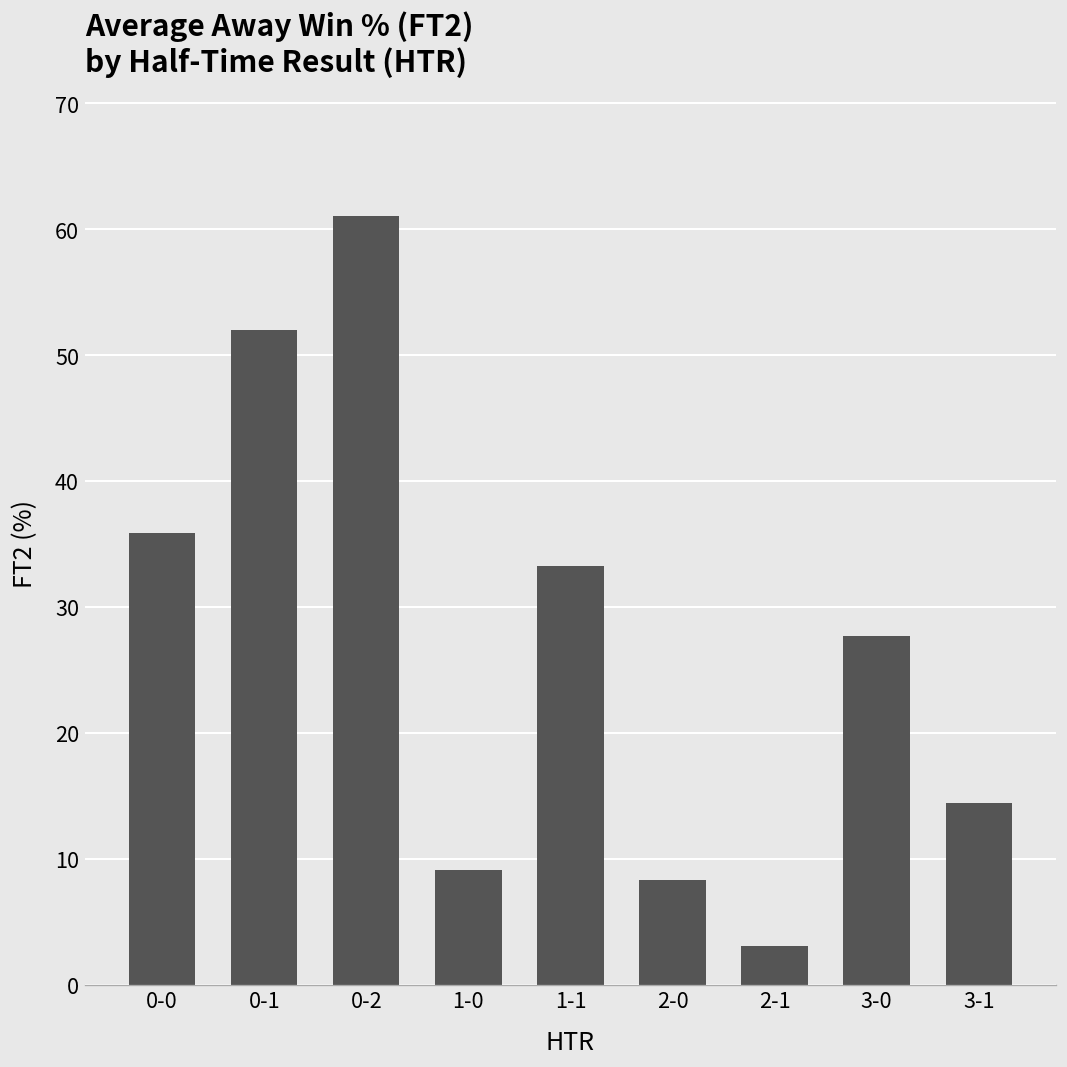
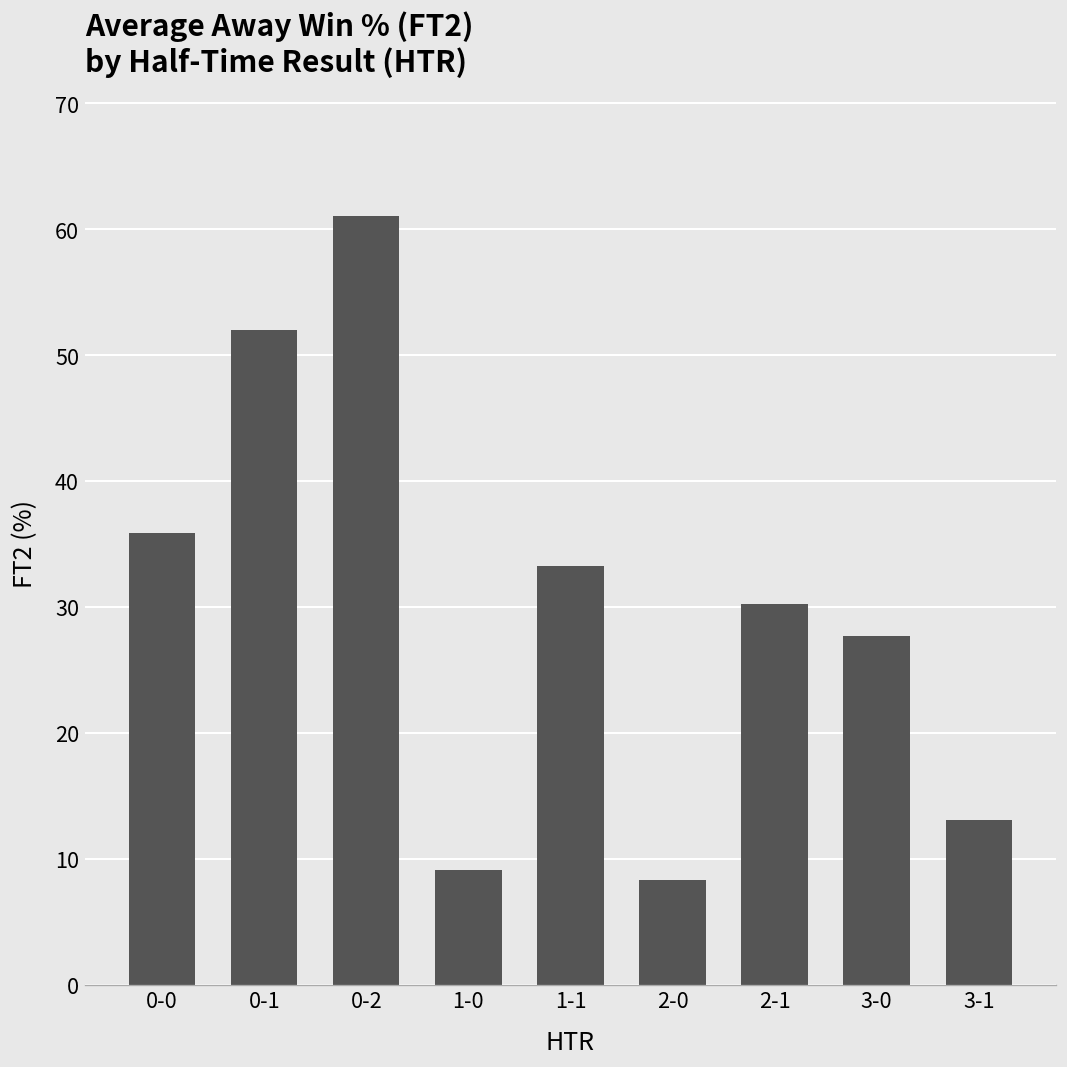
  {
    "0-0": 35.9,
    "0-1": 52.0,
    "0-2": 61.1,
    "1-0": 9.1,
    "1-1": 33.2,
    "2-0": 8.3,
-   "2-1": 3.1,
+   "2-1": 30.2,
    "3-0": 27.7,
-   "3-1": 14.4
+   "3-1": 13.1
  }
